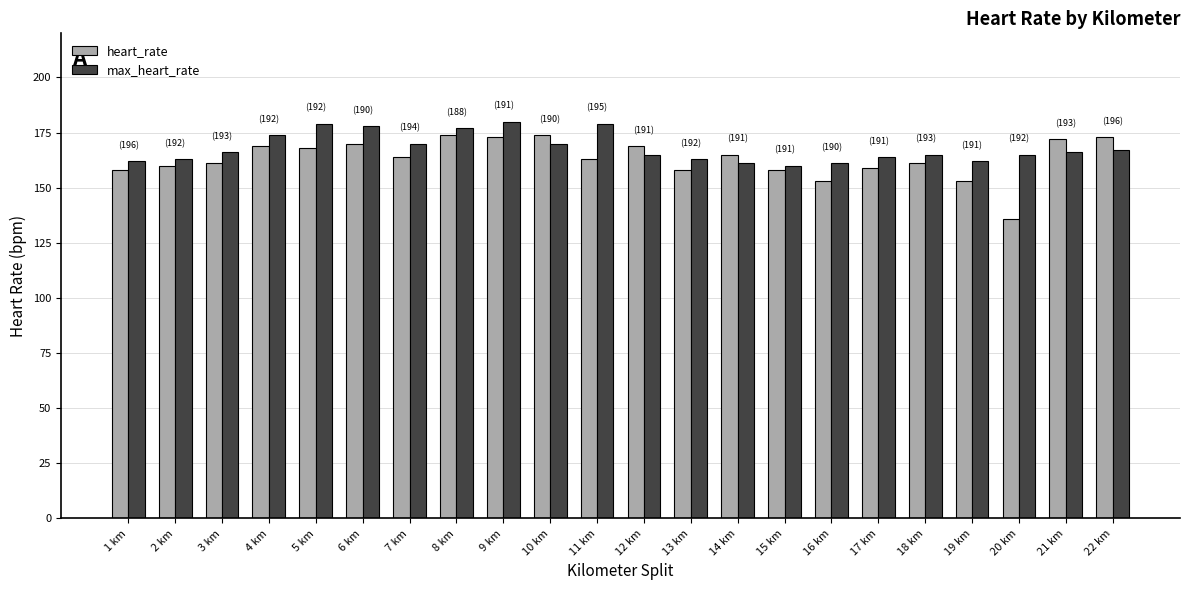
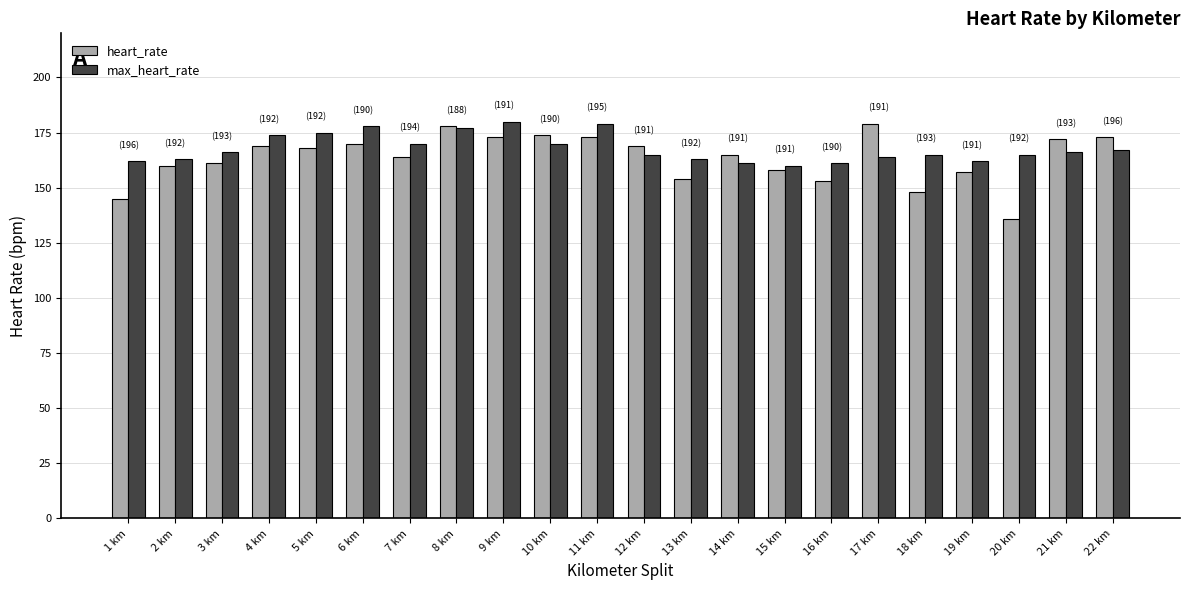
  {
    "heart_rate": {
-     "1 km": 158,
+     "1 km": 145,
      "2 km": 160,
      "3 km": 161,
      "4 km": 169,
      "5 km": 168,
      "6 km": 170,
      "7 km": 164,
-     "8 km": 174,
+     "8 km": 178,
      "9 km": 173,
-     "11 km": 163,
-     "13 km": 158,
+     "11 km": 173,
+     "13 km": 154,
      "15 km": 158,
      "16 km": 153,
-     "17 km": 159,
-     "18 km": 161,
-     "19 km": 153,
+     "17 km": 179,
+     "18 km": 148,
+     "19 km": 157,
      "20 km": 136
    },
    "max_heart_rate": {
-     "5 km": 179,
+     "5 km": 175,
      "8 km": 177,
      "10 km": 170,
      "12 km": 165,
      "14 km": 161,
      "17 km": 164,
      "21 km": 166,
      "22 km": 167
    }
  }
